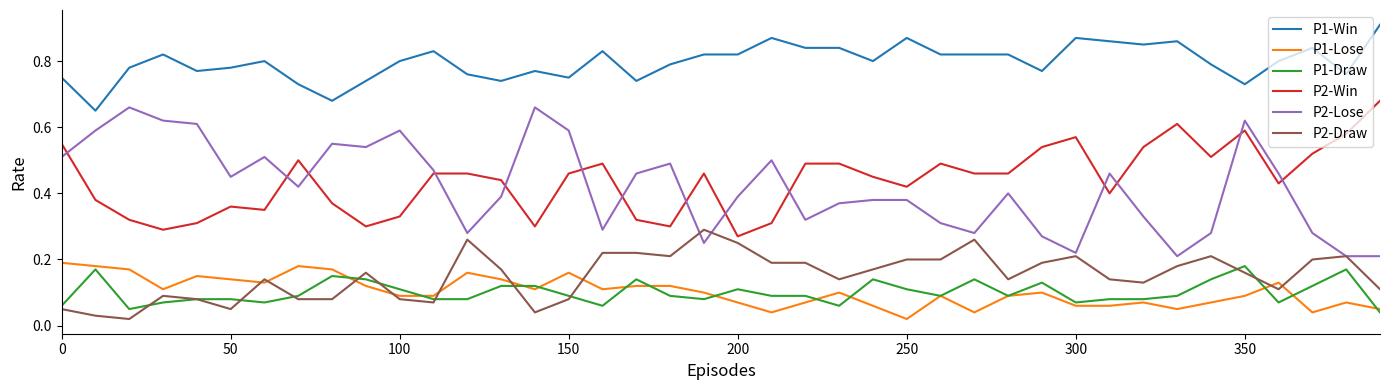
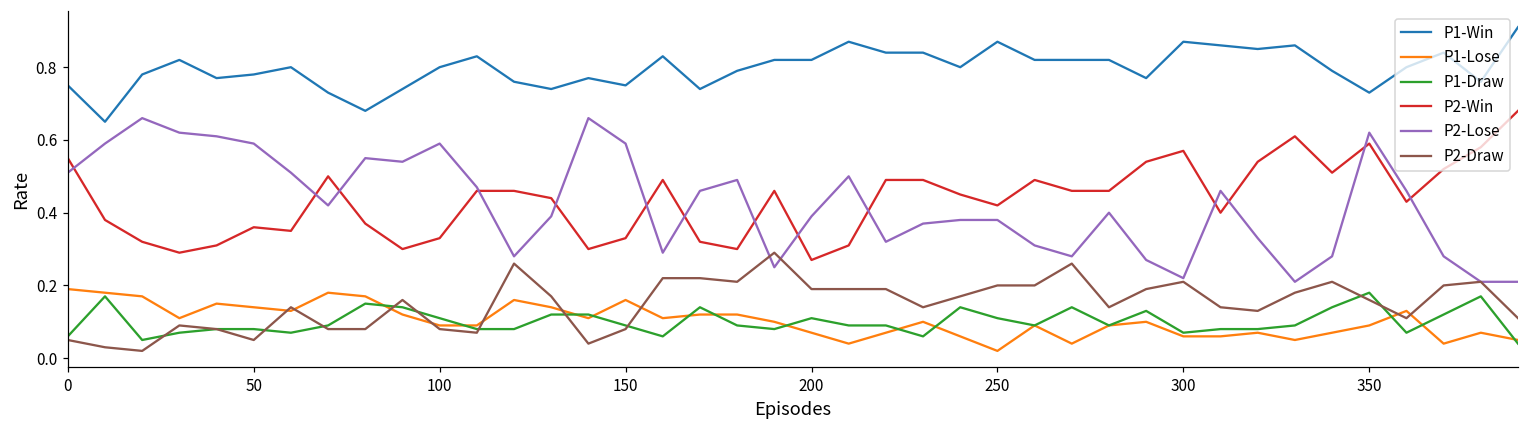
  {
    "P1-Win": {
      "0": 0.75,
      "50": 0.78,
      "100": 0.80,
      "150": 0.75,
      "200": 0.82,
      "250": 0.87,
      "300": 0.87,
      "350": 0.73
    },
    "P1-Lose": {
      "0": 0.19,
      "50": 0.14,
      "100": 0.09,
      "150": 0.16,
      "200": 0.07,
      "250": 0.02,
      "300": 0.06,
      "350": 0.09
    },
    "P1-Draw": {
      "0": 0.06,
      "50": 0.08,
      "100": 0.11,
      "150": 0.09,
      "200": 0.11,
      "250": 0.11,
      "300": 0.07,
      "350": 0.18
    },
    "P2-Win": {
      "0": 0.55,
      "50": 0.36,
      "100": 0.33,
-     "150": 0.46,
+     "150": 0.33,
      "200": 0.27,
      "250": 0.42,
      "300": 0.57,
      "350": 0.59
    },
    "P2-Lose": {
      "0": 0.51,
-     "50": 0.45,
+     "50": 0.59,
      "100": 0.59,
      "150": 0.59,
      "200": 0.39,
      "250": 0.38,
      "300": 0.22,
      "350": 0.62
    },
    "P2-Draw": {
      "0": 0.05,
      "50": 0.05,
      "100": 0.08,
      "150": 0.08,
-     "200": 0.25,
+     "200": 0.19,
      "250": 0.20,
      "300": 0.21,
      "350": 0.16
    }
  }
